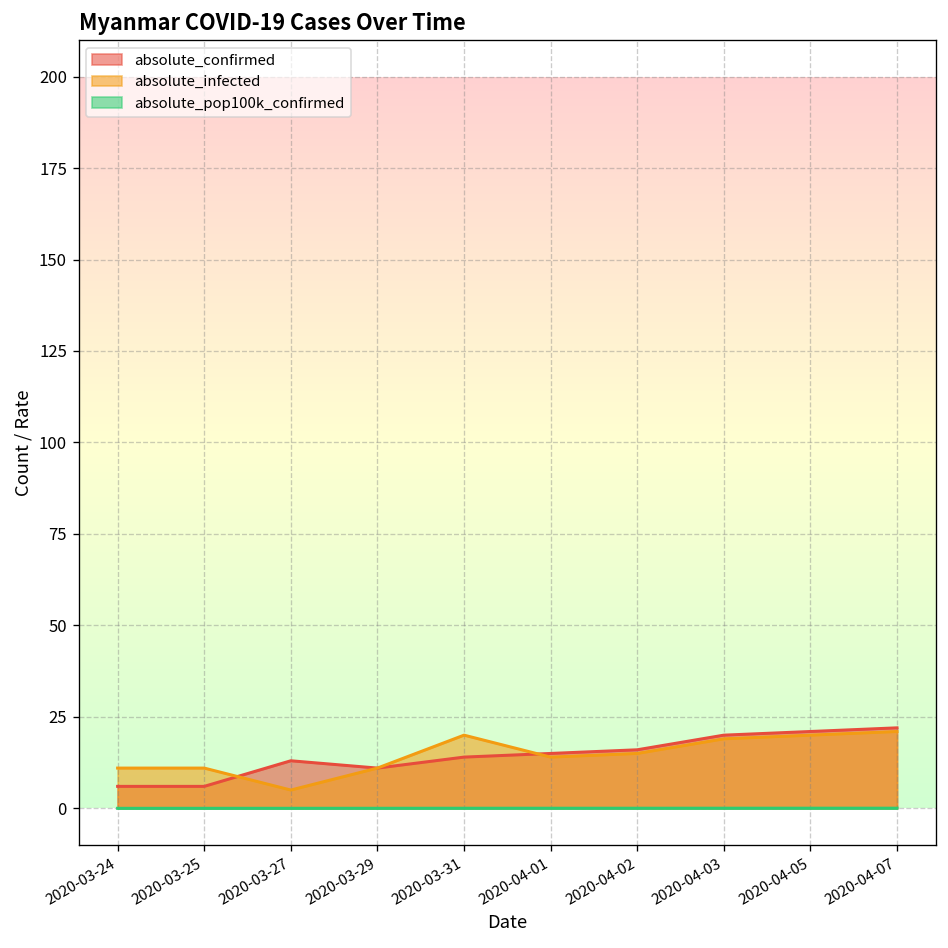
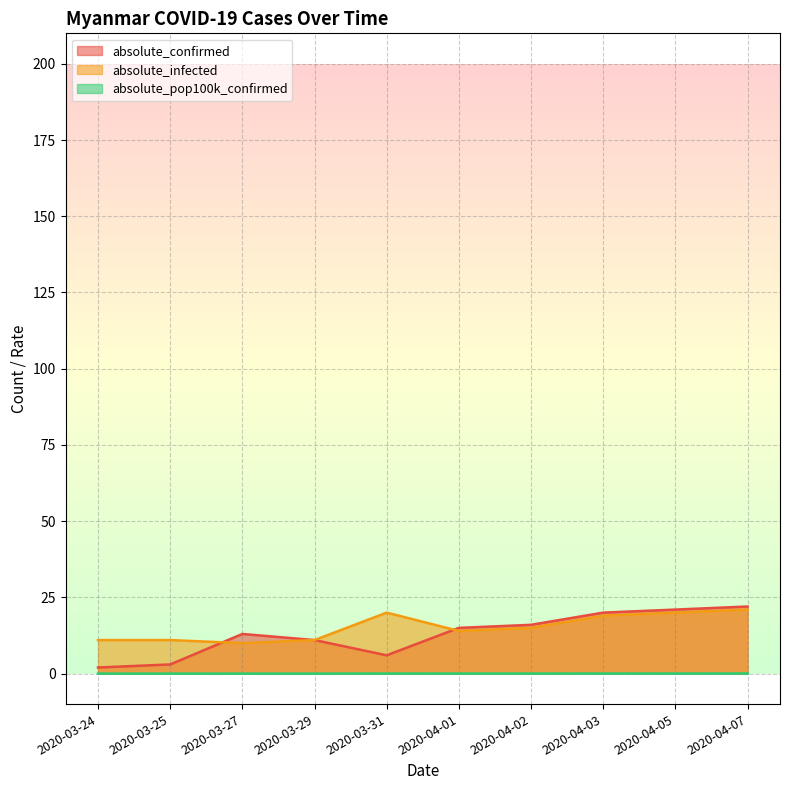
  {
    "absolute_confirmed": {
-     "2020-03-24": 6,
-     "2020-03-25": 6,
+     "2020-03-24": 2,
+     "2020-03-25": 3,
      "2020-03-27": 13,
-     "2020-03-31": 14,
+     "2020-03-31": 6,
      "2020-04-01": 15,
      "2020-04-02": 16,
      "2020-04-03": 20,
      "2020-04-05": 21,
      "2020-04-07": 22
    },
    "absolute_infected": {
      "2020-03-24": 11,
      "2020-03-25": 11,
-     "2020-03-27": 5,
+     "2020-03-27": 10,
      "2020-03-31": 20,
      "2020-04-01": 14,
      "2020-04-02": 15,
      "2020-04-03": 19,
      "2020-04-05": 20,
      "2020-04-07": 21
    },
    "absolute_pop100k_confirmed": {
      "2020-03-24": 0,
      "2020-03-25": 0,
      "2020-03-27": 0,
      "2020-03-29": 0,
      "2020-03-31": 0,
      "2020-04-01": 0,
      "2020-04-02": 0,
      "2020-04-03": 0,
      "2020-04-05": 0,
      "2020-04-07": 0
    }
  }
